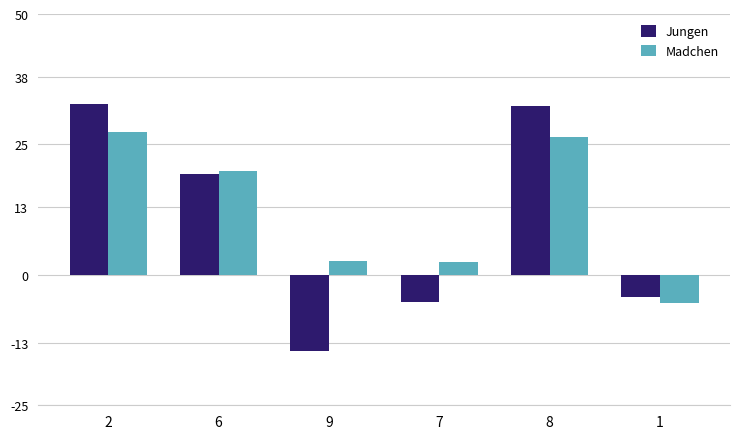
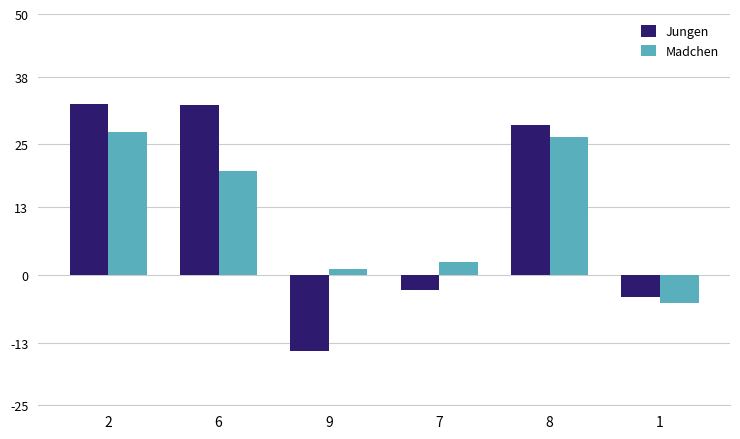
  {
    "Jungen": {
      "2": 33,
-     "6": 19,
+     "6": 33,
      "9": -15,
-     "7": -5,
-     "8": 32,
+     "7": -3,
+     "8": 29,
      "1": -4
    },
    "Madchen": {
      "2": 27,
      "6": 20,
-     "9": 3,
+     "9": 1,
      "7": 2,
      "8": 26,
      "1": -5
    }
  }
